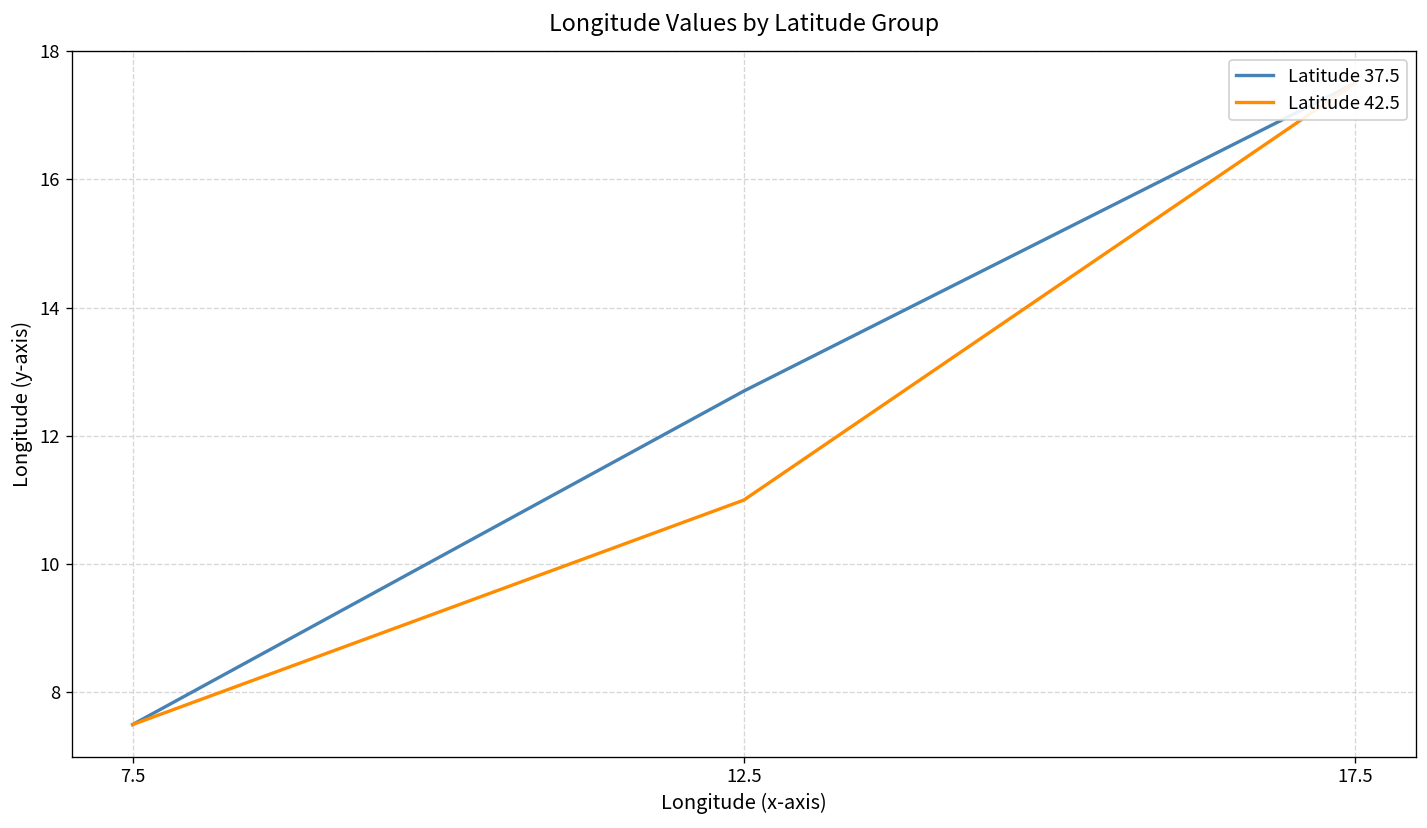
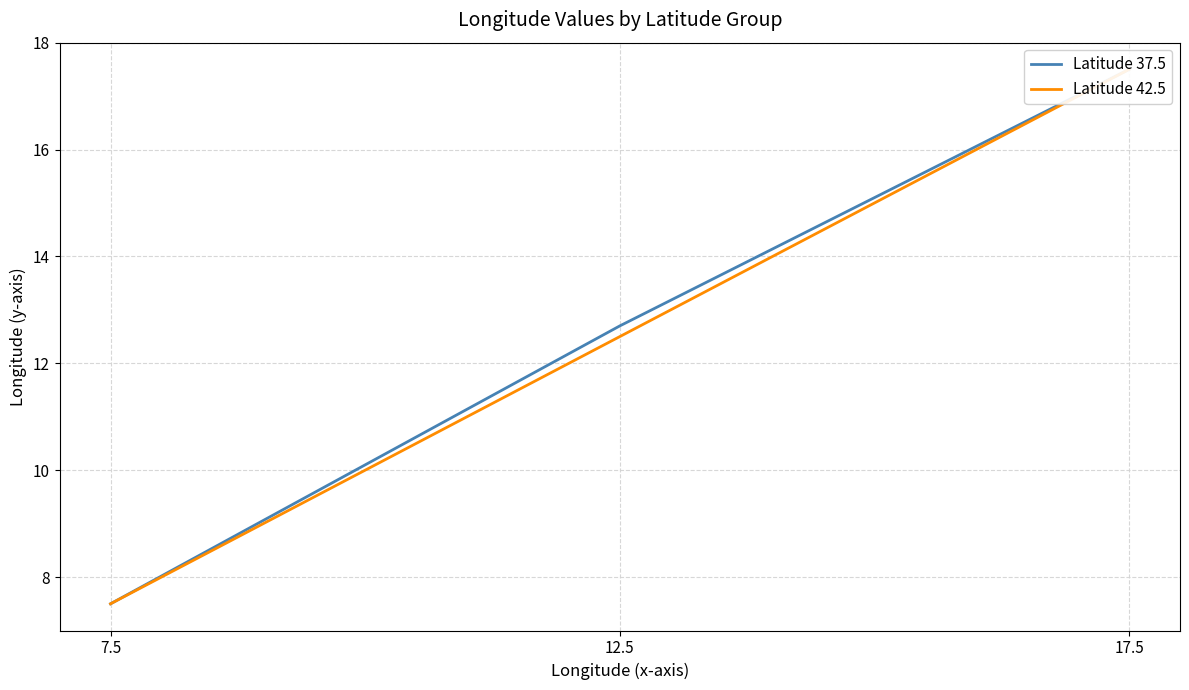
  {
    "Latitude 37.5": {
      "12.5": 12.7
    },
    "Latitude 42.5": {
-     "12.5": 11.0
+     "12.5": 12.5
    }
  }
